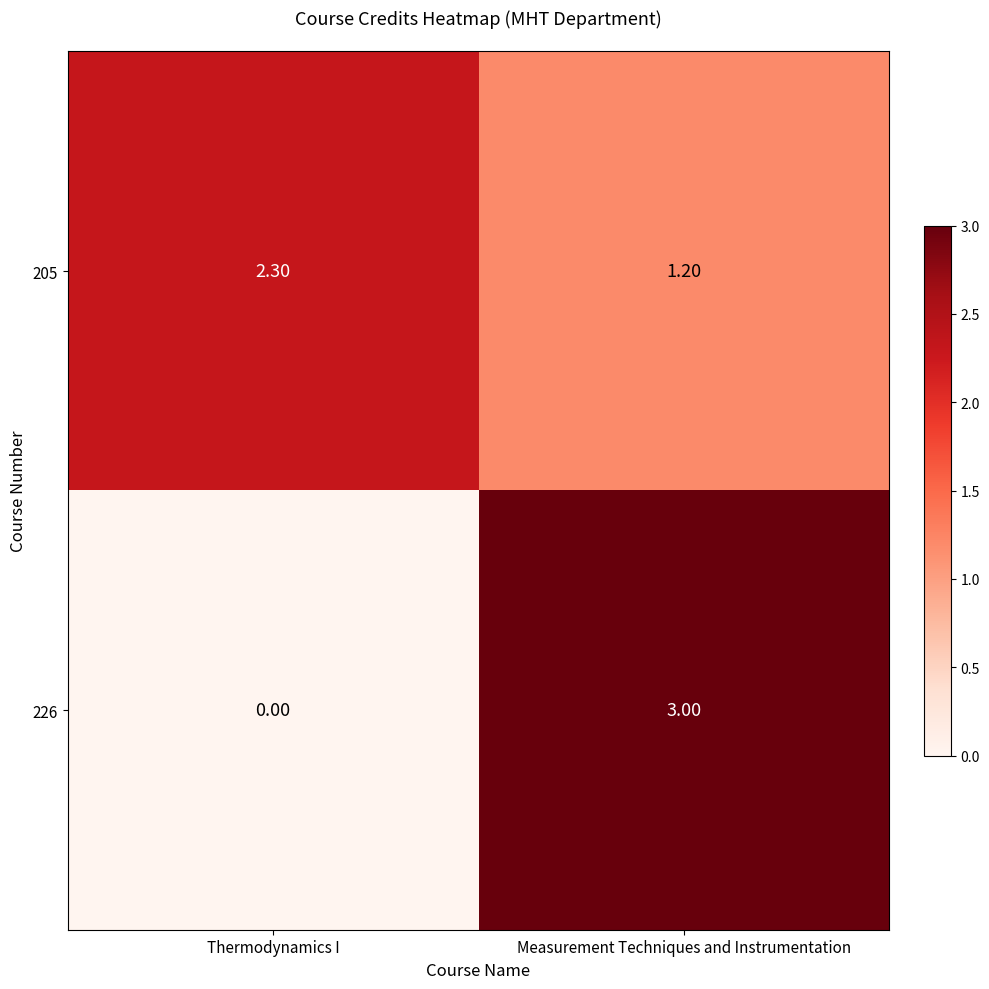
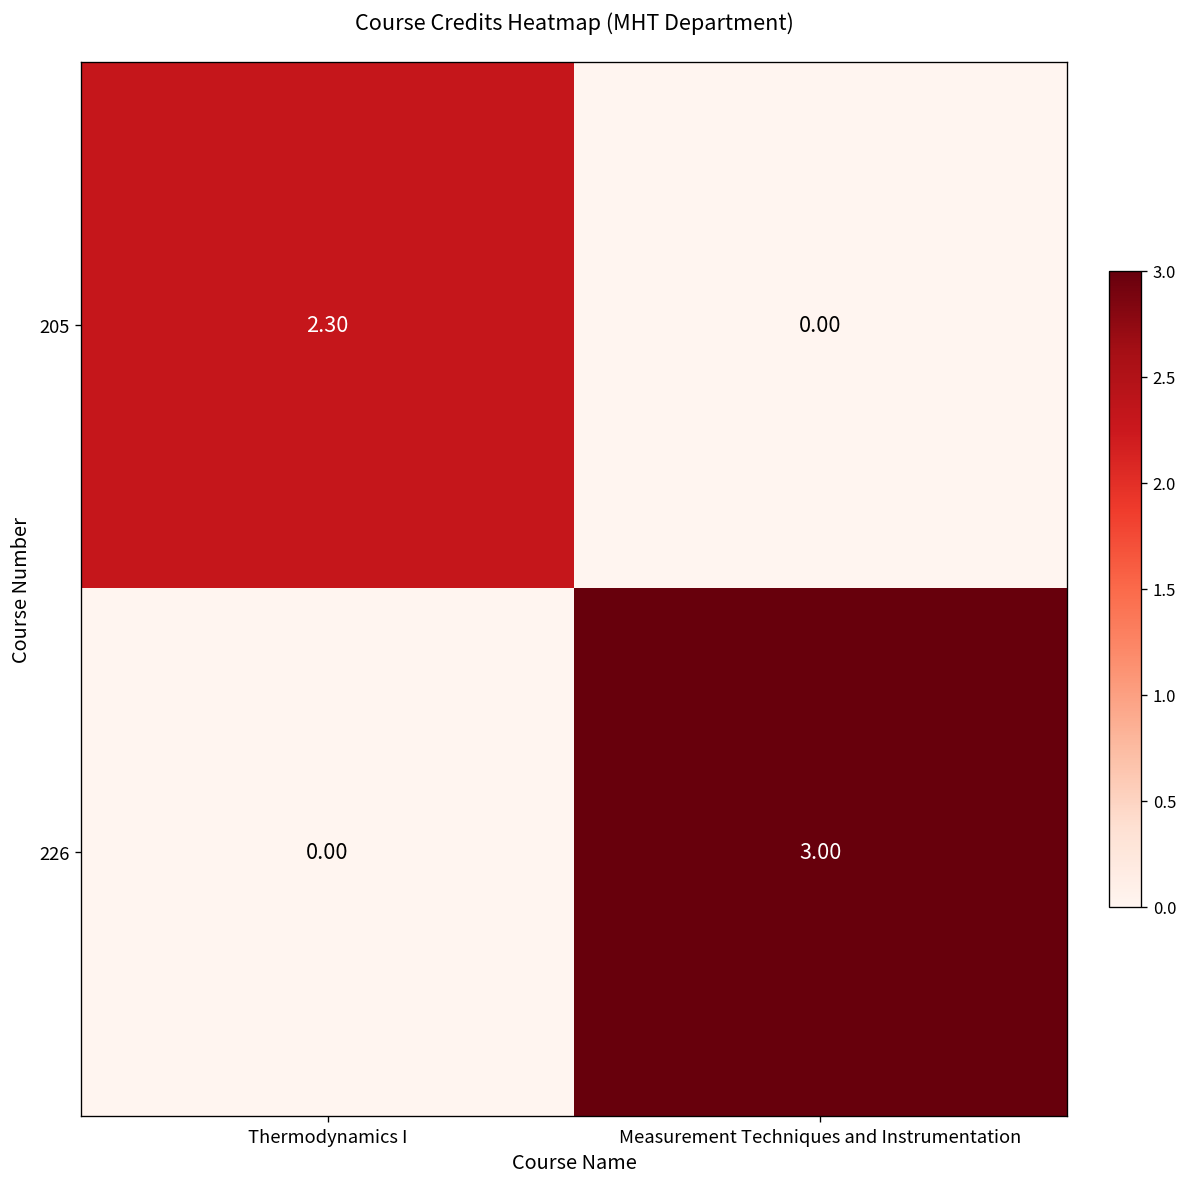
  {
    "205": {
      "Thermodynamics I": 2.30,
-     "Measurement Techniques and Instrumentation": 1.20
+     "Measurement Techniques and Instrumentation": 0.00
    },
    "226": {
      "Thermodynamics I": 0.00,
      "Measurement Techniques and Instrumentation": 3.00
    }
  }
